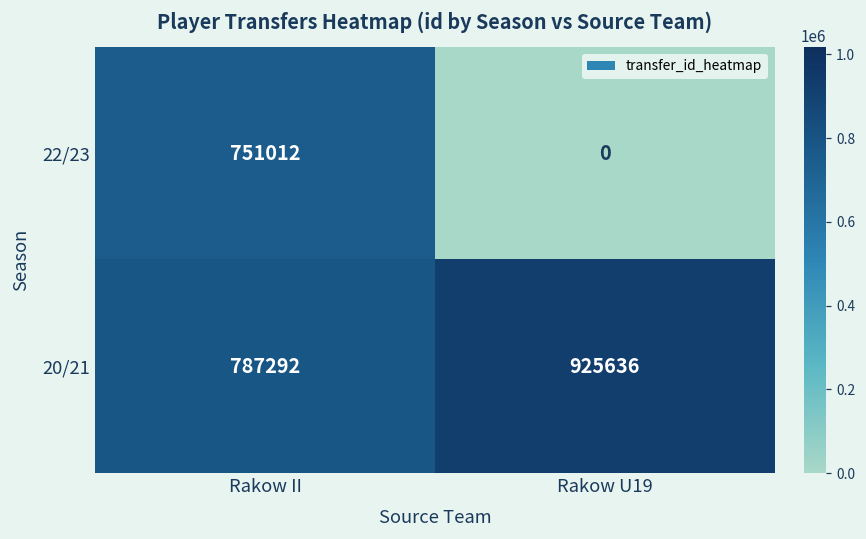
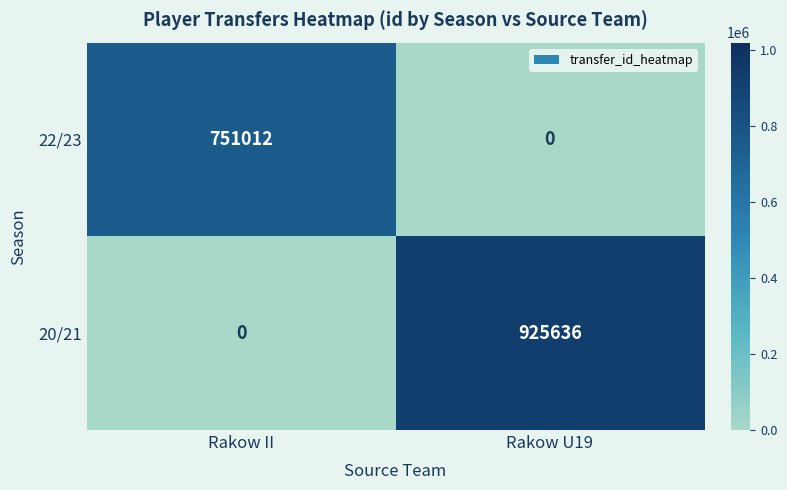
  {
    "22/23": {
      "Rakow II": 751012,
      "Rakow U19": 0
    },
    "20/21": {
-     "Rakow II": 787292,
+     "Rakow II": 0,
      "Rakow U19": 925636
    }
  }
